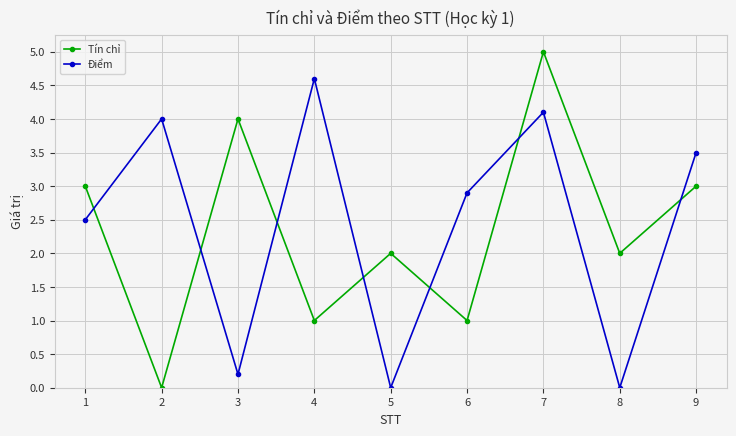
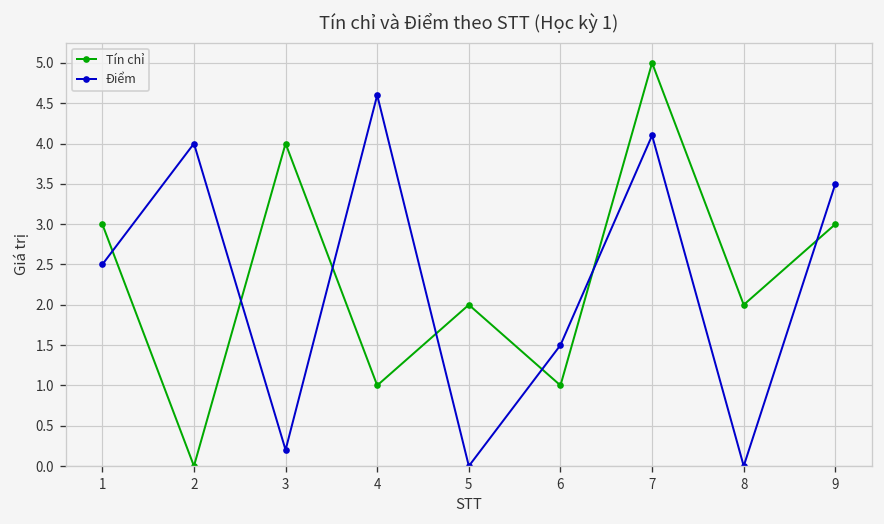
  {
    "Tín chỉ": {
      "1": 3.0,
      "2": 0.0,
      "3": 4.0,
      "4": 1.0,
      "5": 2.0,
      "6": 1.0,
      "7": 5.0,
      "8": 2.0,
      "9": 3.0
    },
    "Điểm": {
      "1": 2.5,
      "2": 4.0,
      "3": 0.2,
      "4": 4.6,
      "5": 0.0,
-     "6": 2.9,
+     "6": 1.5,
      "7": 4.1,
      "8": 0.0,
      "9": 3.5
    }
  }
